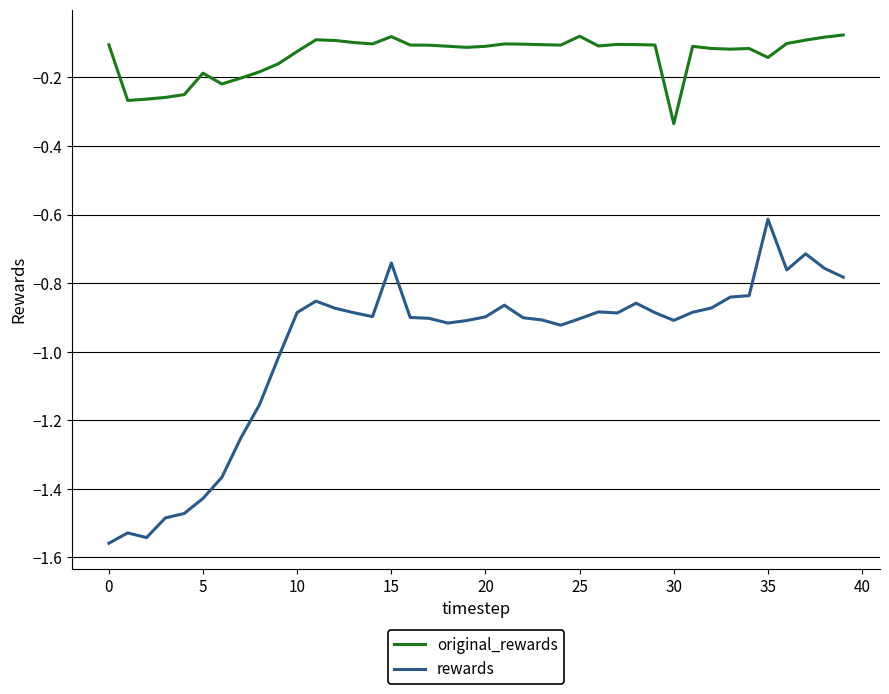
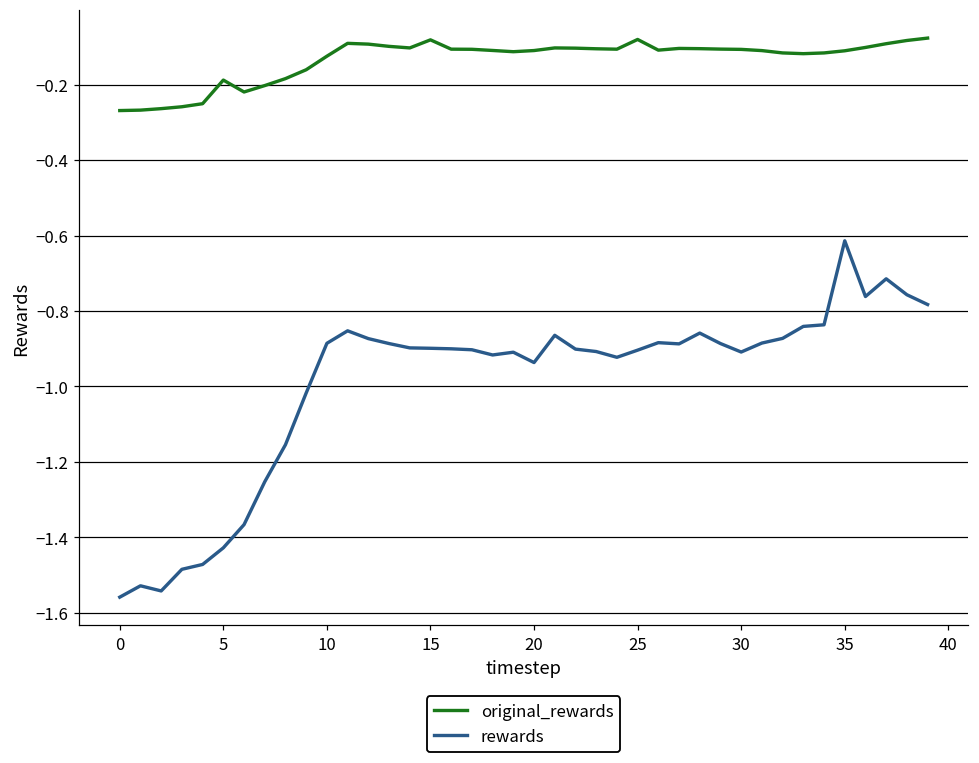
  {
    "original_rewards": {
-     "0": -0.10,
+     "0": -0.27,
      "5": -0.19,
      "10": -0.12,
      "15": -0.08,
      "20": -0.11,
      "25": -0.08,
-     "30": -0.34,
-     "35": -0.14
+     "30": -0.11,
+     "35": -0.11
    },
    "rewards": {
      "0": -1.56,
      "5": -1.43,
      "10": -0.89,
-     "15": -0.74,
-     "20": -0.90,
+     "15": -0.90,
+     "20": -0.94,
      "25": -0.90,
      "30": -0.91,
      "35": -0.61
    }
  }
